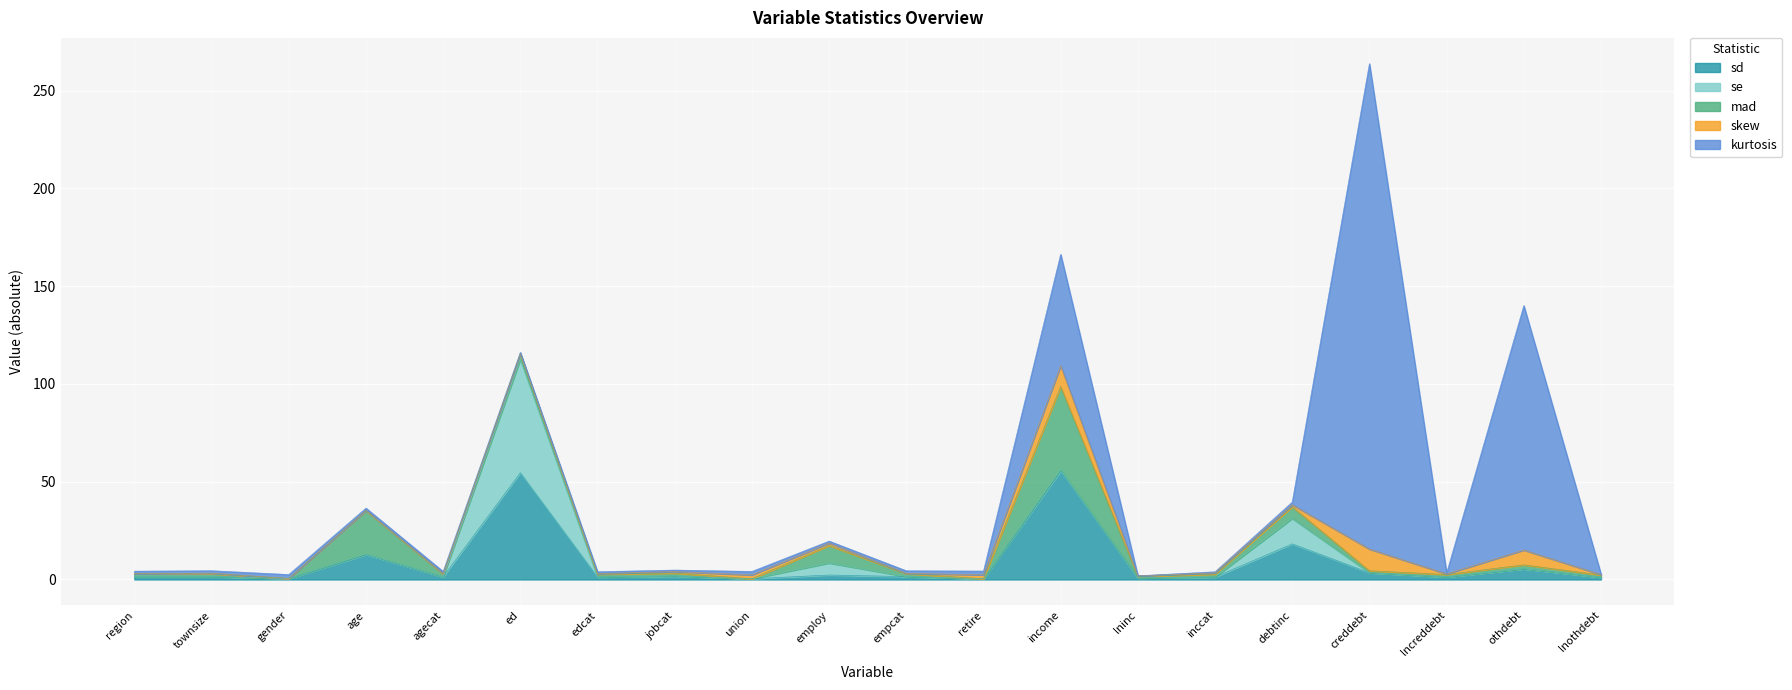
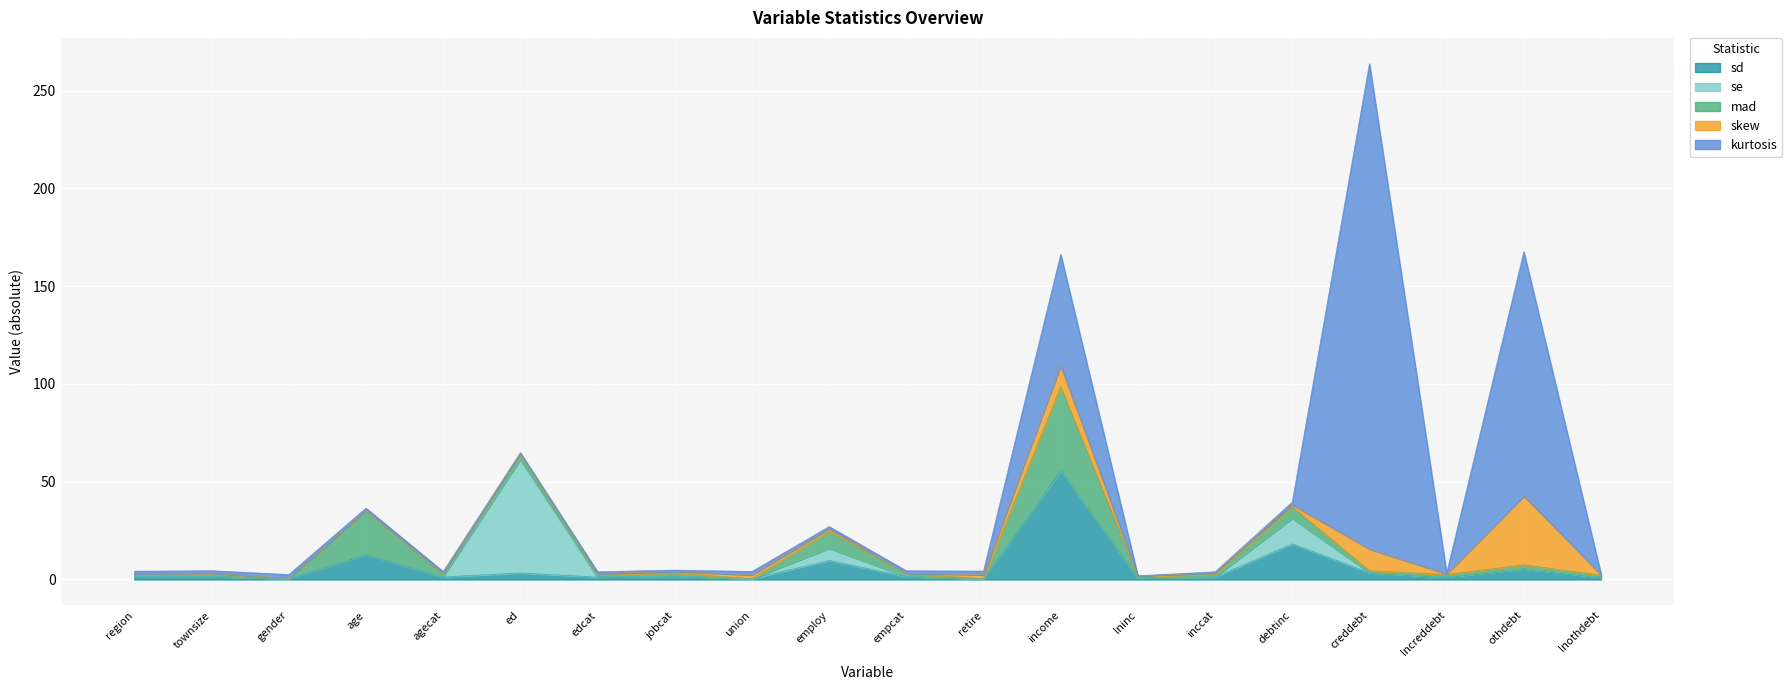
  {
    "sd": {
-     "ed": 55,
-     "employ": 2,
+     "ed": 3,
+     "employ": 10,
      "debtinc": 18
    },
    "se": {
      "ed": 58,
      "employ": 6,
      "debtinc": 13
    },
    "mad": {
      "income": 42,
      "othdebt": 2
    },
    "skew": {
      "union": 2,
      "retire": 2,
      "income": 11,
      "creddebt": 11,
-     "othdebt": 8
+     "othdebt": 35
    },
    "kurtosis": {
      "gender": 2,
      "union": 2,
      "empcat": 1,
      "retire": 2,
      "income": 57,
      "debtinc": 1,
      "creddebt": 248,
      "othdebt": 125
    }
  }
